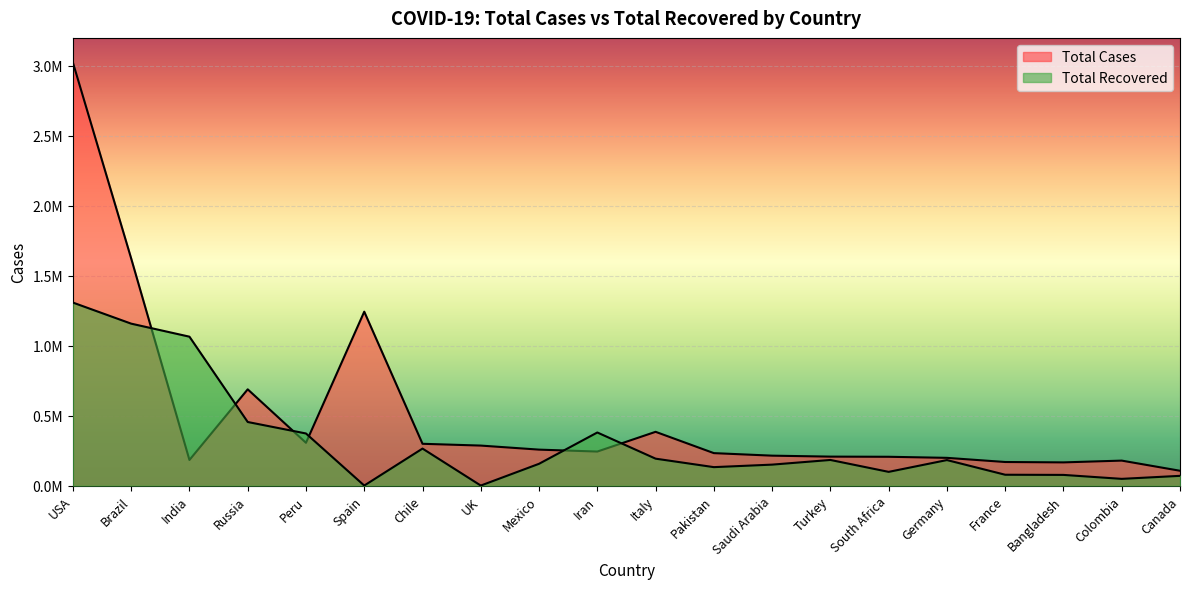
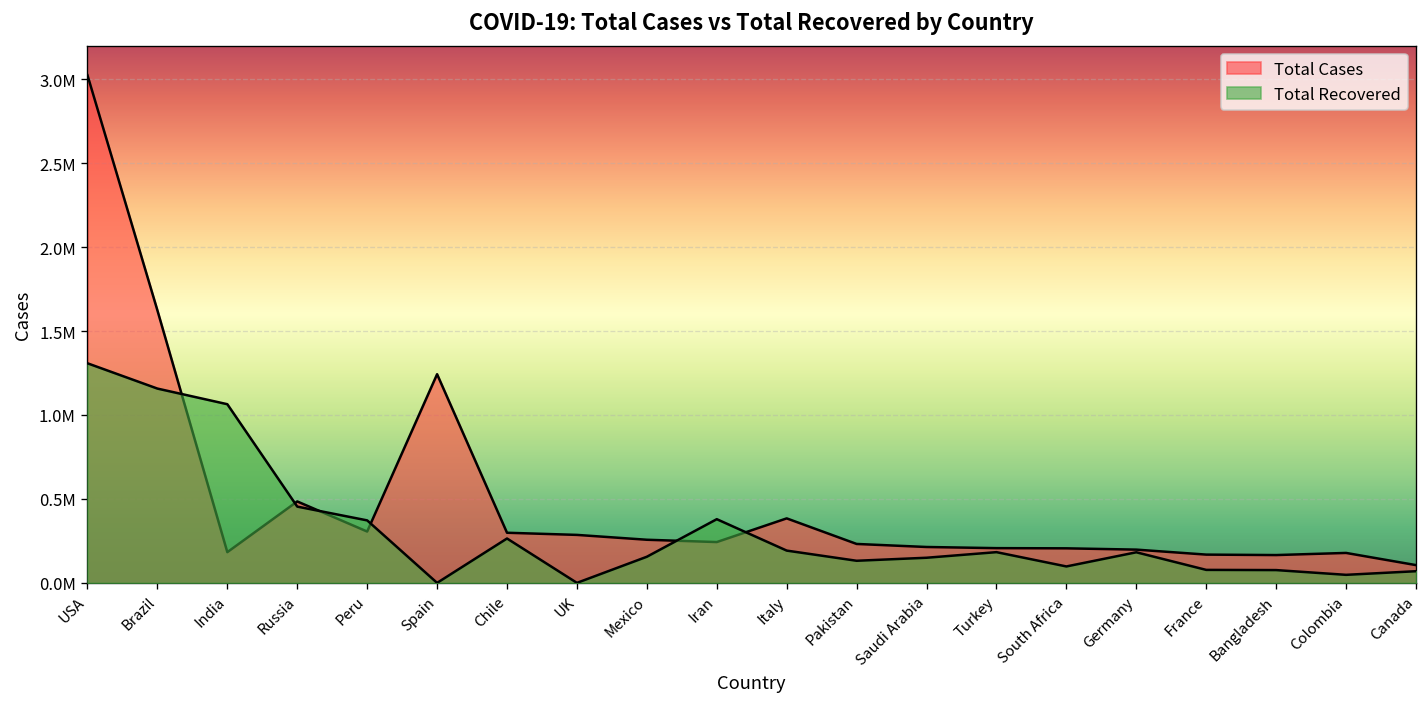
  {
    "Total Cases": {
      "USA": 3020000,
      "Brazil": 1620000,
      "India": 180000,
-     "Russia": 690000,
+     "Russia": 490000,
      "Peru": 310000,
      "Spain": 1240000,
      "Chile": 300000,
      "UK": 290000,
      "Mexico": 260000,
      "Iran": 240000,
      "Italy": 380000,
      "Pakistan": 230000,
      "Saudi Arabia": 210000,
      "Turkey": 210000,
      "South Africa": 210000,
      "France": 170000,
      "Bangladesh": 170000,
      "Colombia": 180000,
      "Canada": 110000
    },
    "Total Recovered": {
      "USA": 1310000,
      "Brazil": 1160000,
      "India": 1060000,
      "Russia": 450000,
      "Peru": 370000,
      "Spain": 0,
      "Chile": 260000,
      "UK": 0,
      "Mexico": 160000,
      "Iran": 380000,
      "Italy": 190000,
      "Pakistan": 130000,
      "Saudi Arabia": 150000,
      "Turkey": 180000,
      "South Africa": 100000,
      "France": 80000,
      "Bangladesh": 80000,
      "Colombia": 50000,
      "Canada": 70000
    }
  }
